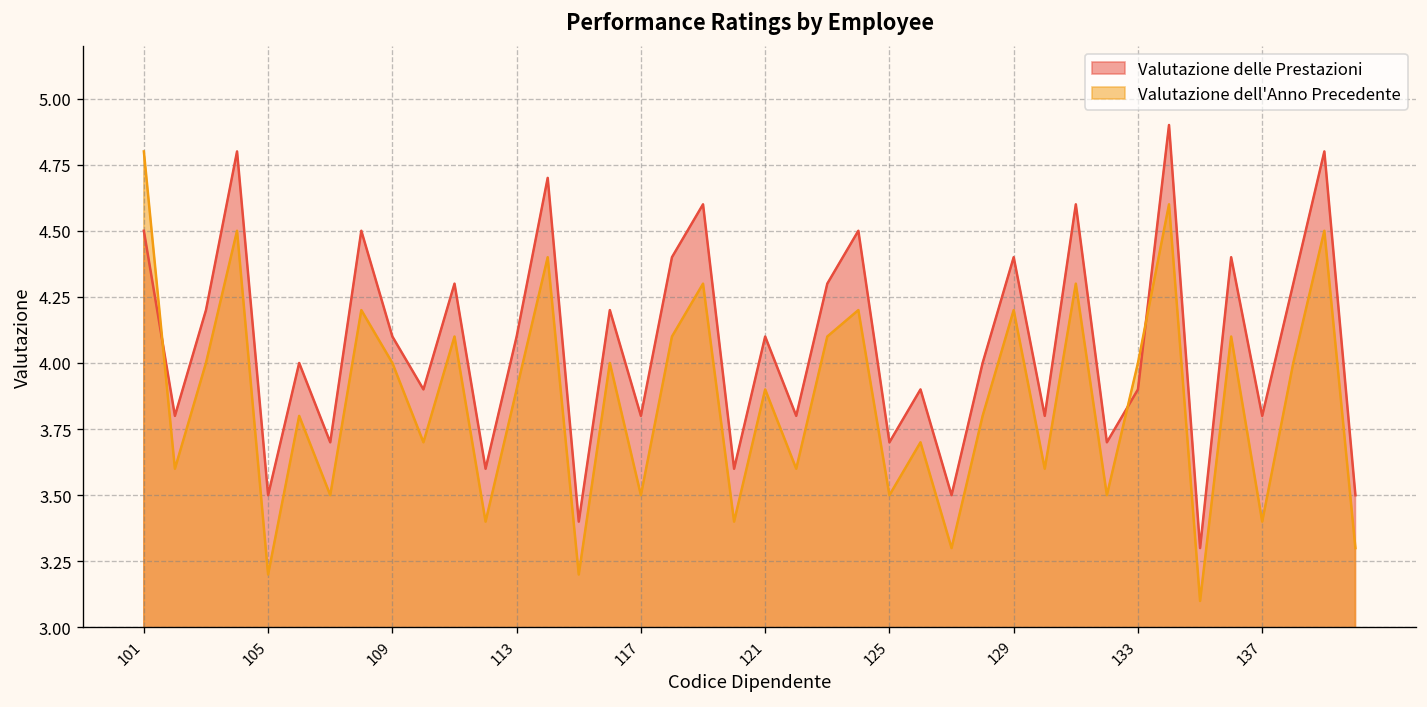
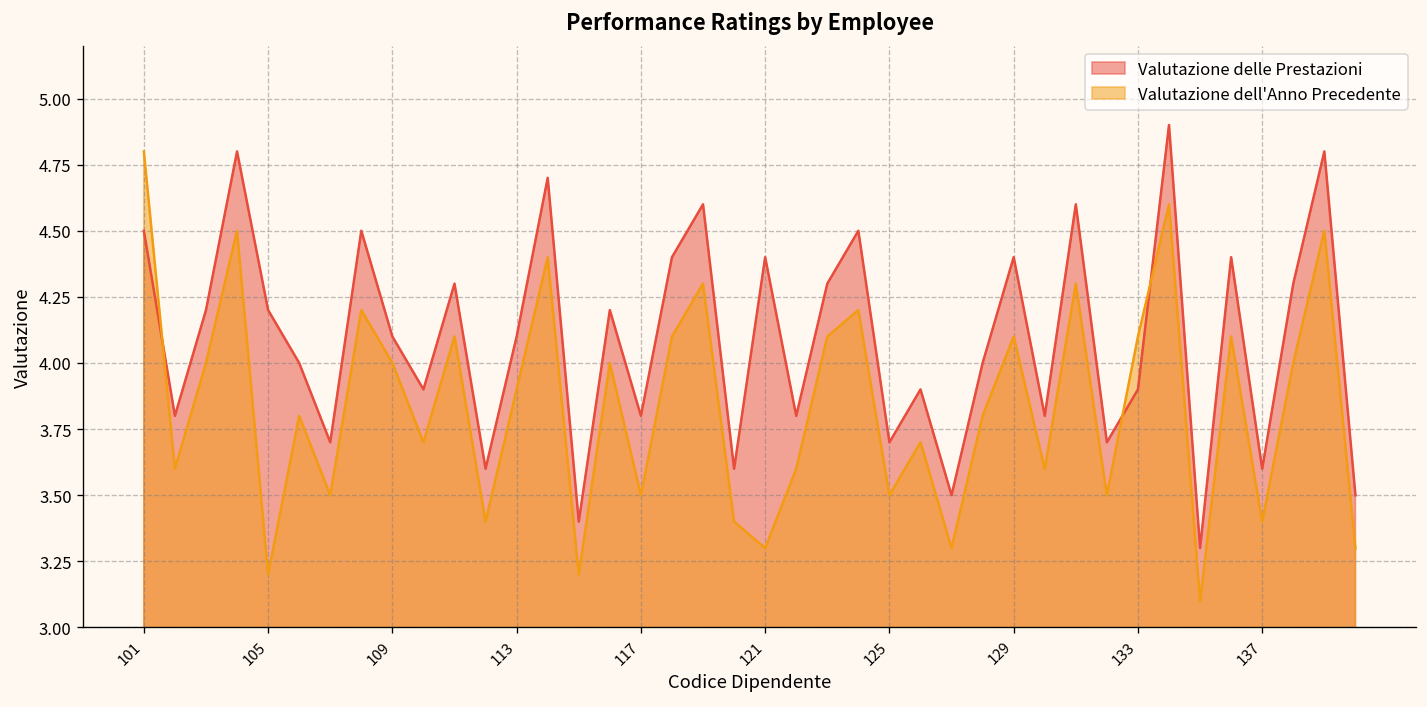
  {
    "Valutazione delle Prestazioni": {
      "101": 4.5,
-     "105": 3.5,
+     "105": 4.2,
      "109": 4.1,
      "113": 4.1,
      "117": 3.8,
-     "121": 4.1,
+     "121": 4.4,
      "125": 3.7,
      "129": 4.4,
      "133": 3.9,
-     "137": 3.8
+     "137": 3.6
    },
    "Valutazione dell'Anno Precedente": {
      "101": 4.8,
      "105": 3.2,
      "109": 4.0,
      "113": 3.9,
      "117": 3.5,
-     "121": 3.9,
+     "121": 3.3,
      "125": 3.5,
-     "129": 4.2,
-     "133": 4.0,
+     "129": 4.1,
+     "133": 4.1,
      "137": 3.4
    }
  }
